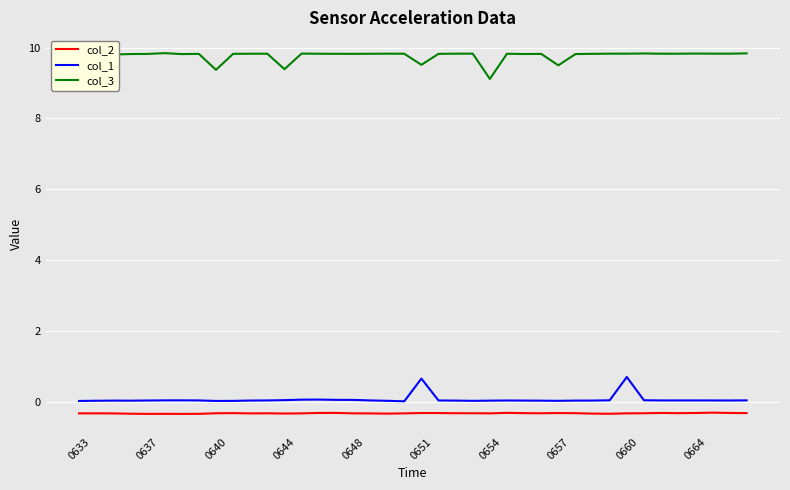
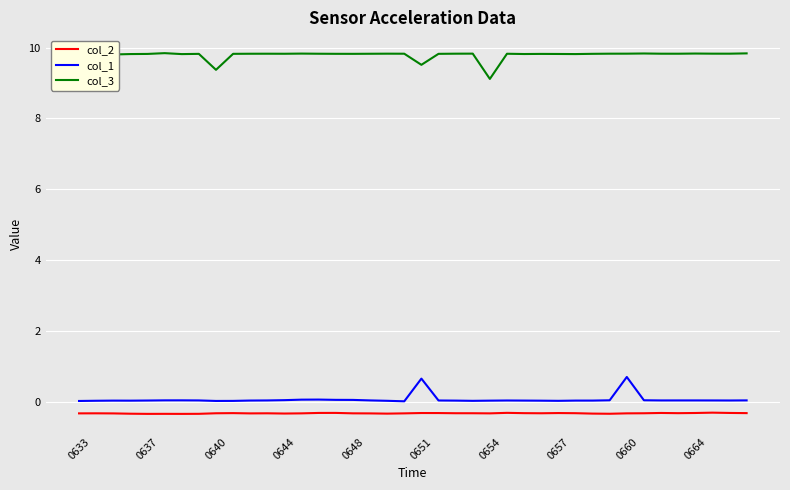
  {
    "col_2": {
      "0633": -0.3,
      "0637": -0.3,
      "0640": -0.3,
      "0644": -0.3,
      "0648": -0.3,
      "0651": -0.3,
      "0654": -0.3,
      "0657": -0.3,
      "0660": -0.3,
      "0664": -0.3
    },
    "col_1": {
      "0633": 0.0,
      "0637": 0.0,
      "0640": 0.0,
      "0644": 0.0,
      "0648": 0.0,
      "0651": 0.7,
      "0654": 0.0,
      "0657": 0.0,
      "0660": 0.7,
      "0664": 0.0
    },
    "col_3": {
      "0637": 9.8,
      "0640": 9.4,
-     "0644": 9.4,
+     "0644": 9.8,
      "0648": 9.8,
      "0651": 9.5,
      "0654": 9.1,
-     "0657": 9.5,
+     "0657": 9.8,
      "0660": 9.8,
      "0664": 9.8
    }
  }
